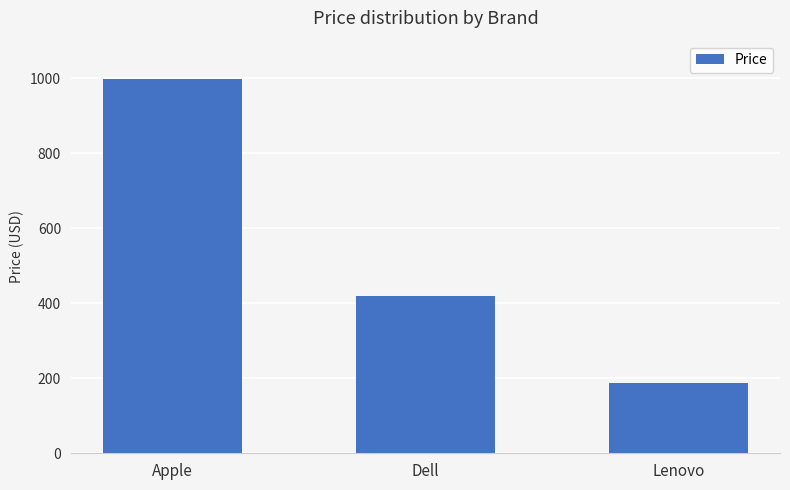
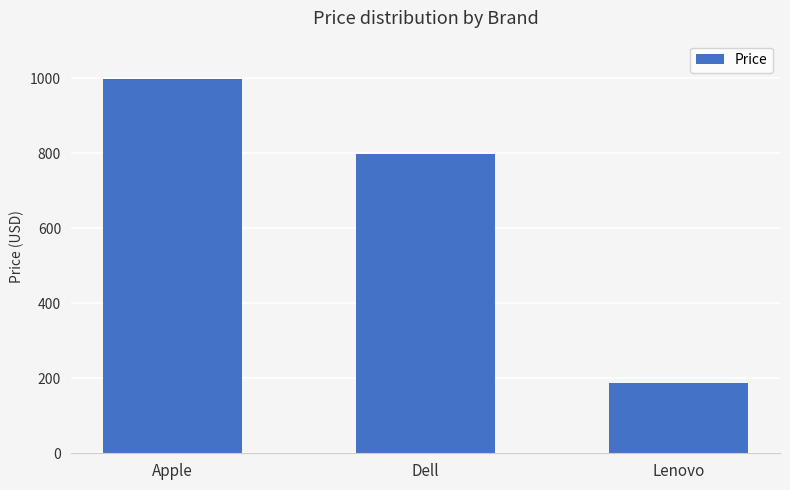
  {
    "Apple": 1000,
-   "Dell": 420,
+   "Dell": 800,
    "Lenovo": 190
  }
